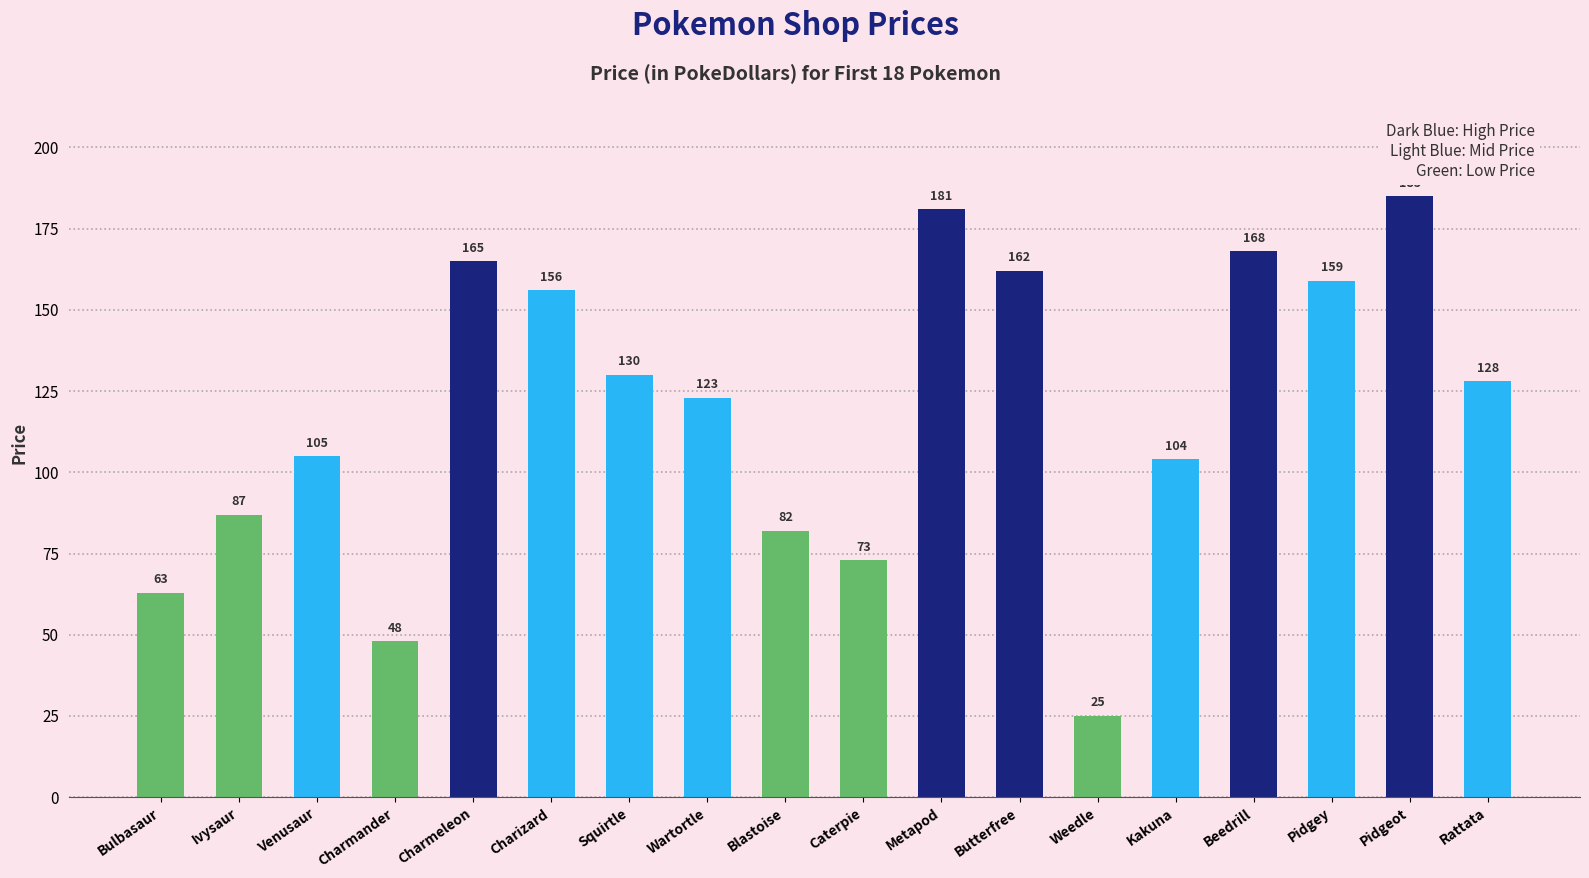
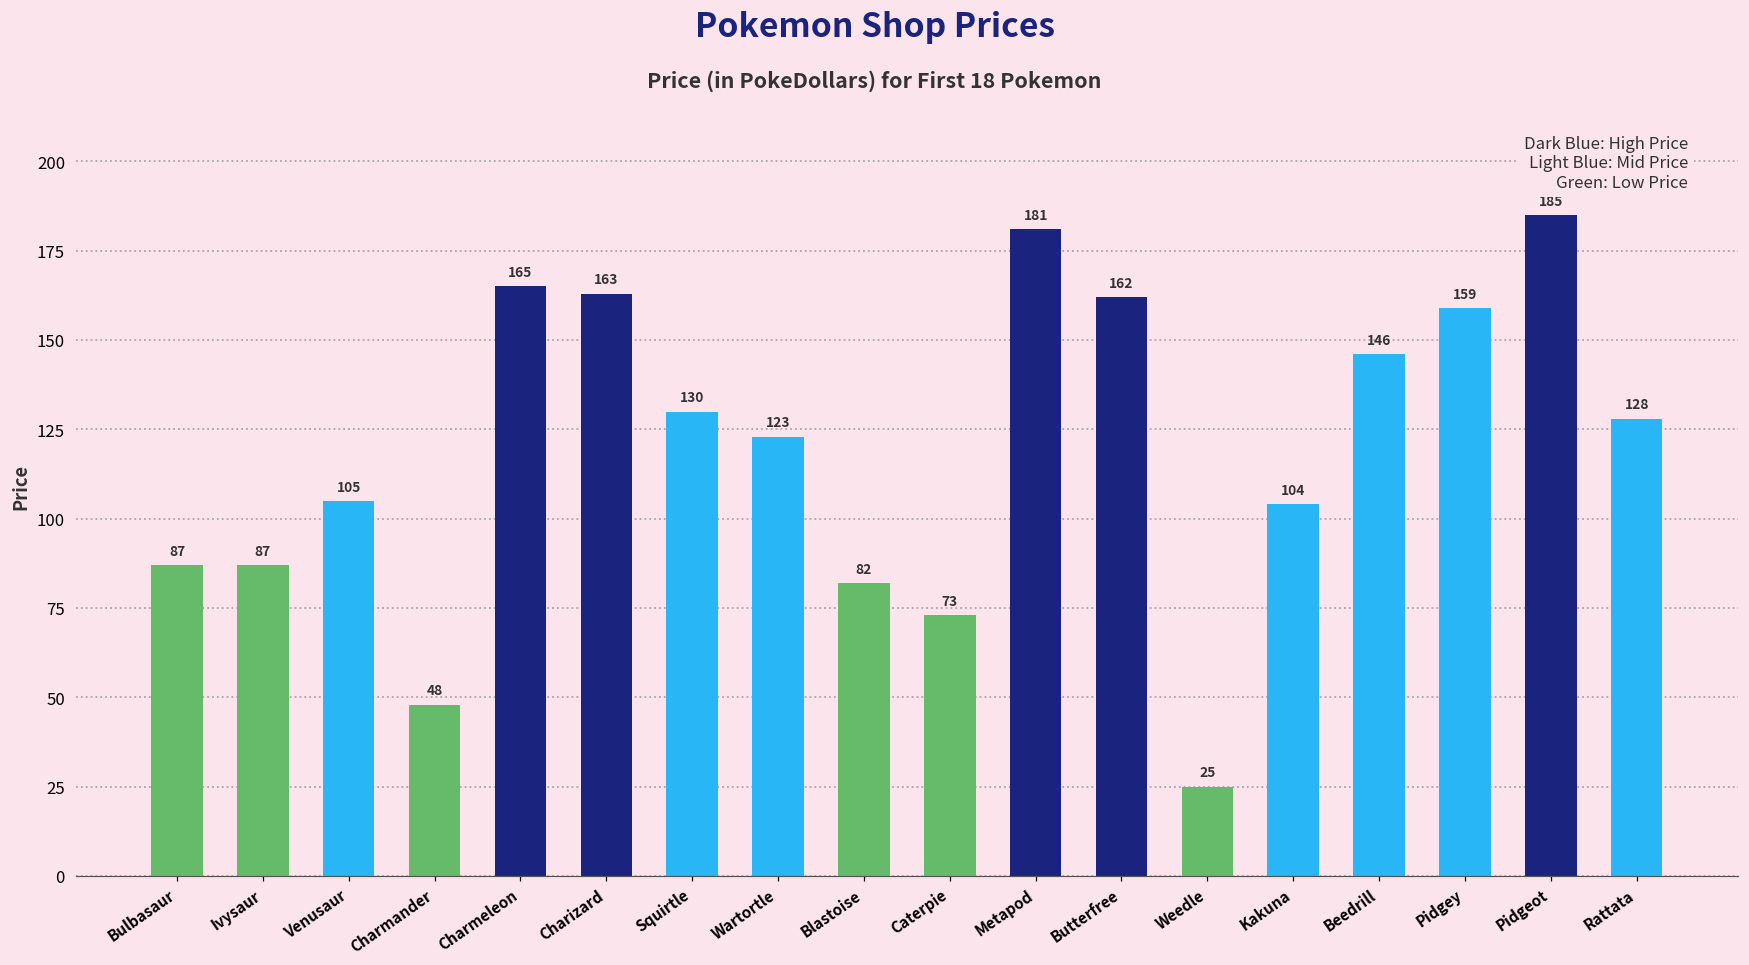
  {
-   "Bulbasaur": 63,
+   "Bulbasaur": 87,
    "Ivysaur": 87,
    "Venusaur": 105,
    "Charmander": 48,
    "Charmeleon": 165,
-   "Charizard": 156,
+   "Charizard": 163,
    "Squirtle": 130,
    "Wartortle": 123,
    "Blastoise": 82,
    "Caterpie": 73,
    "Metapod": 181,
    "Butterfree": 162,
    "Weedle": 25,
    "Kakuna": 104,
-   "Beedrill": 168,
+   "Beedrill": 146,
    "Pidgey": 159,
    "Rattata": 128
  }
